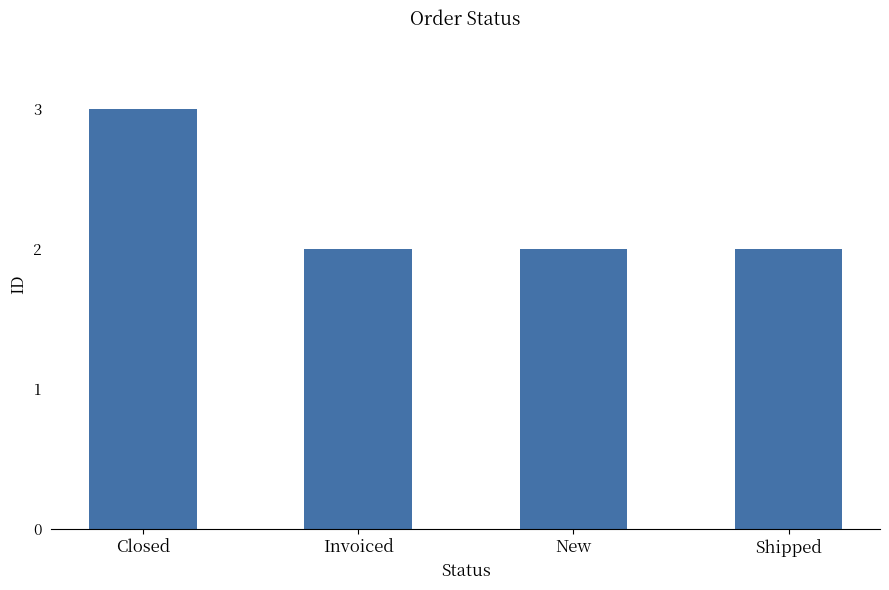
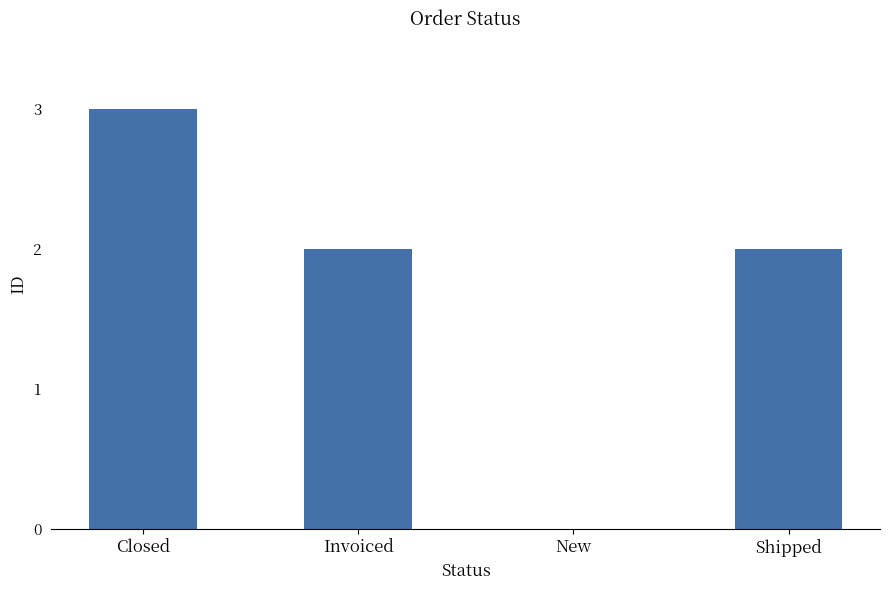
  {
    "Closed": 3,
    "Invoiced": 2,
-   "New": 2,
+   "New": 0,
    "Shipped": 2
  }
